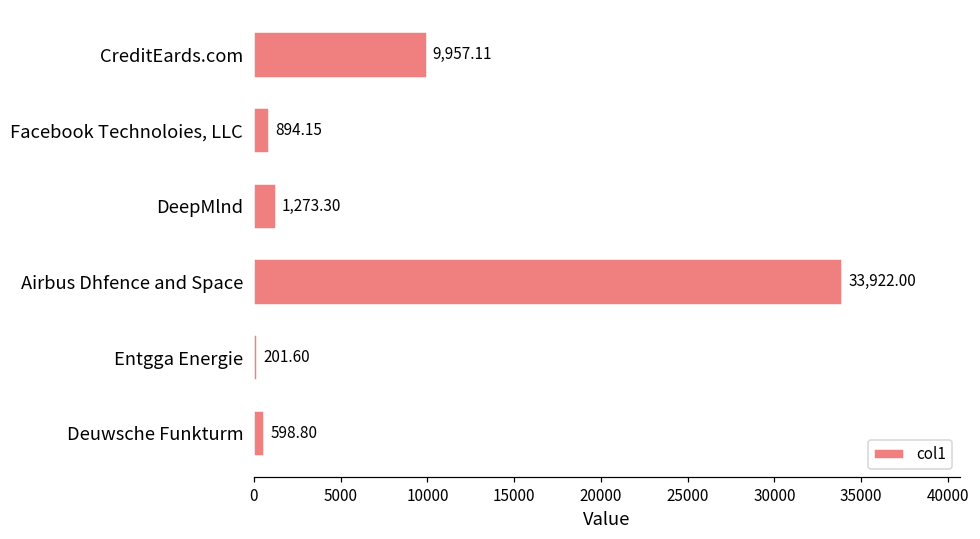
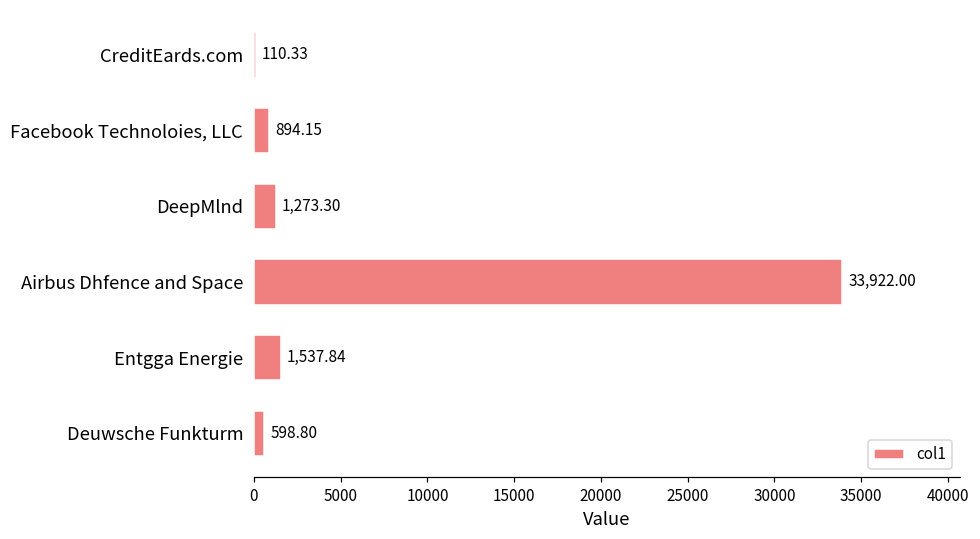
  {
-   "CreditEards.com": "9,957.11",
+   "CreditEards.com": "110.33",
    "Facebook Technoloies, LLC": "894.15",
    "DeepMlnd": "1,273.30",
    "Airbus Dhfence and Space": "33,922.00",
-   "Entgga Energie": "201.60",
+   "Entgga Energie": "1,537.84",
    "Deuwsche Funkturm": "598.80"
  }
